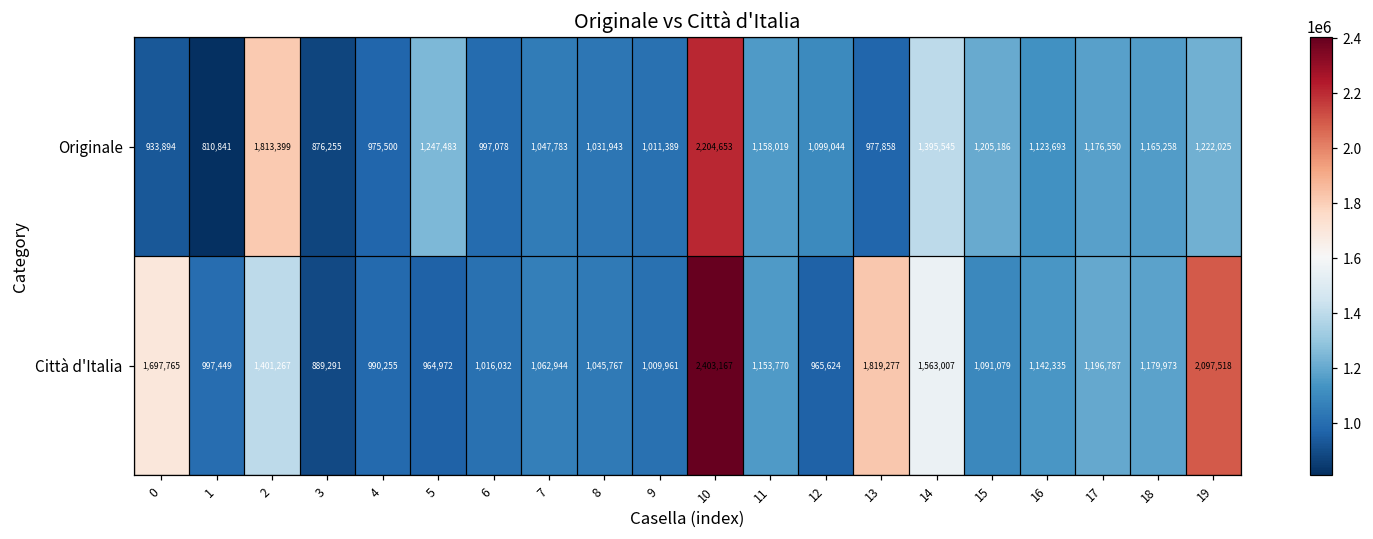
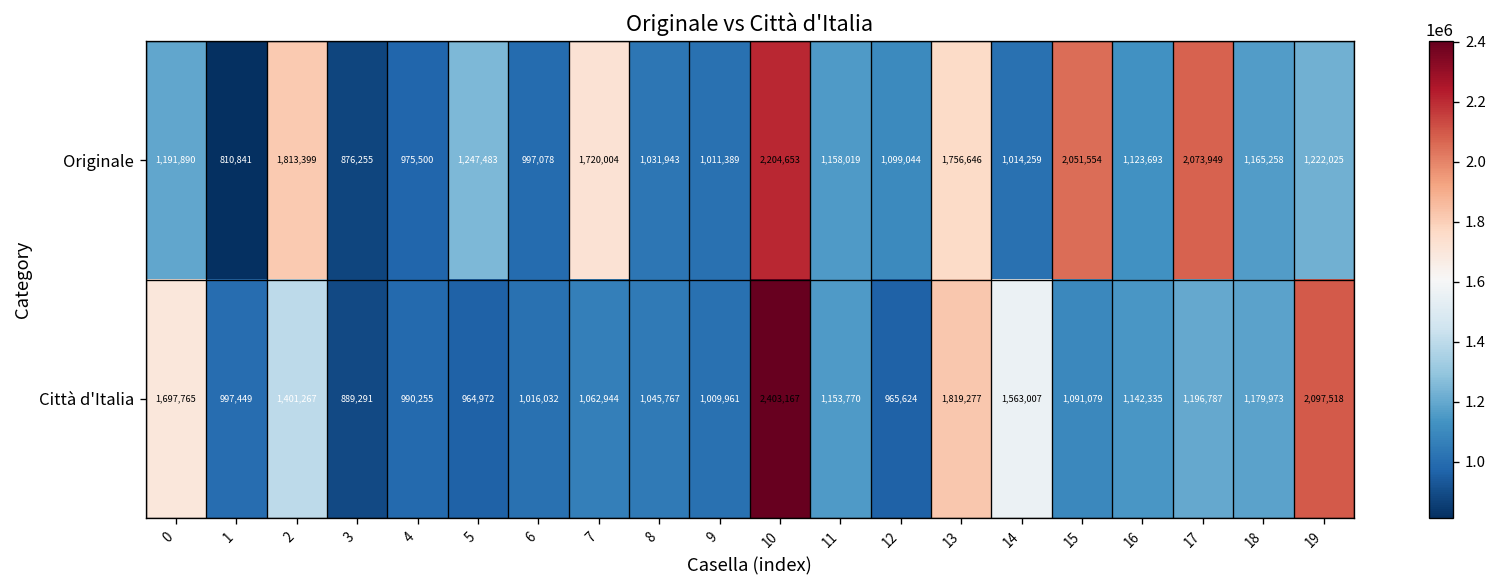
  {
    "Originale": {
-     "0": "933,894",
+     "0": "1,191,890",
      "1": "810,841",
      "2": "1,813,399",
      "3": "876,255",
      "4": "975,500",
      "5": "1,247,483",
      "6": "997,078",
-     "7": "1,047,783",
+     "7": "1,720,004",
      "8": "1,031,943",
      "9": "1,011,389",
      "10": "2,204,653",
      "11": "1,158,019",
      "12": "1,099,044",
-     "13": "977,858",
-     "14": "1,395,545",
-     "15": "1,205,186",
+     "13": "1,756,646",
+     "14": "1,014,259",
+     "15": "2,051,554",
      "16": "1,123,693",
-     "17": "1,176,550",
+     "17": "2,073,949",
      "18": "1,165,258",
      "19": "1,222,025"
    },
    "Città d'Italia": {
      "0": "1,697,765",
      "1": "997,449",
      "2": "1,401,267",
      "3": "889,291",
      "4": "990,255",
      "5": "964,972",
      "6": "1,016,032",
      "7": "1,062,944",
      "8": "1,045,767",
      "9": "1,009,961",
      "10": "2,403,167",
      "11": "1,153,770",
      "12": "965,624",
      "13": "1,819,277",
      "14": "1,563,007",
      "15": "1,091,079",
      "16": "1,142,335",
      "17": "1,196,787",
      "18": "1,179,973",
      "19": "2,097,518"
    }
  }
